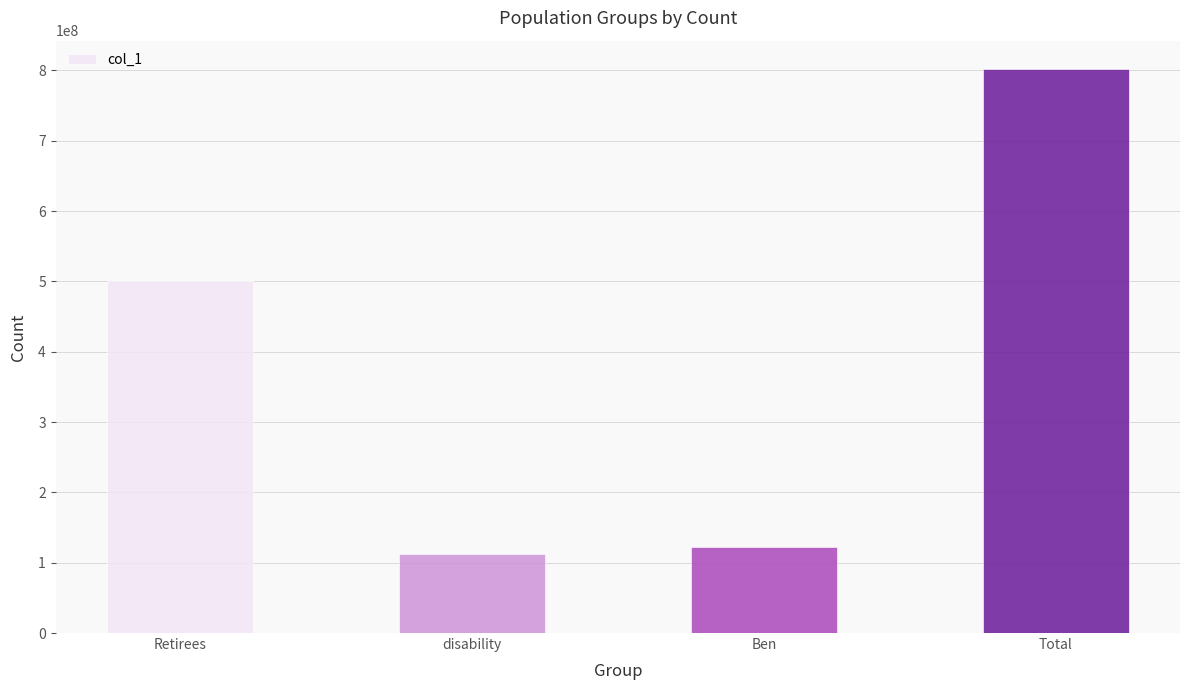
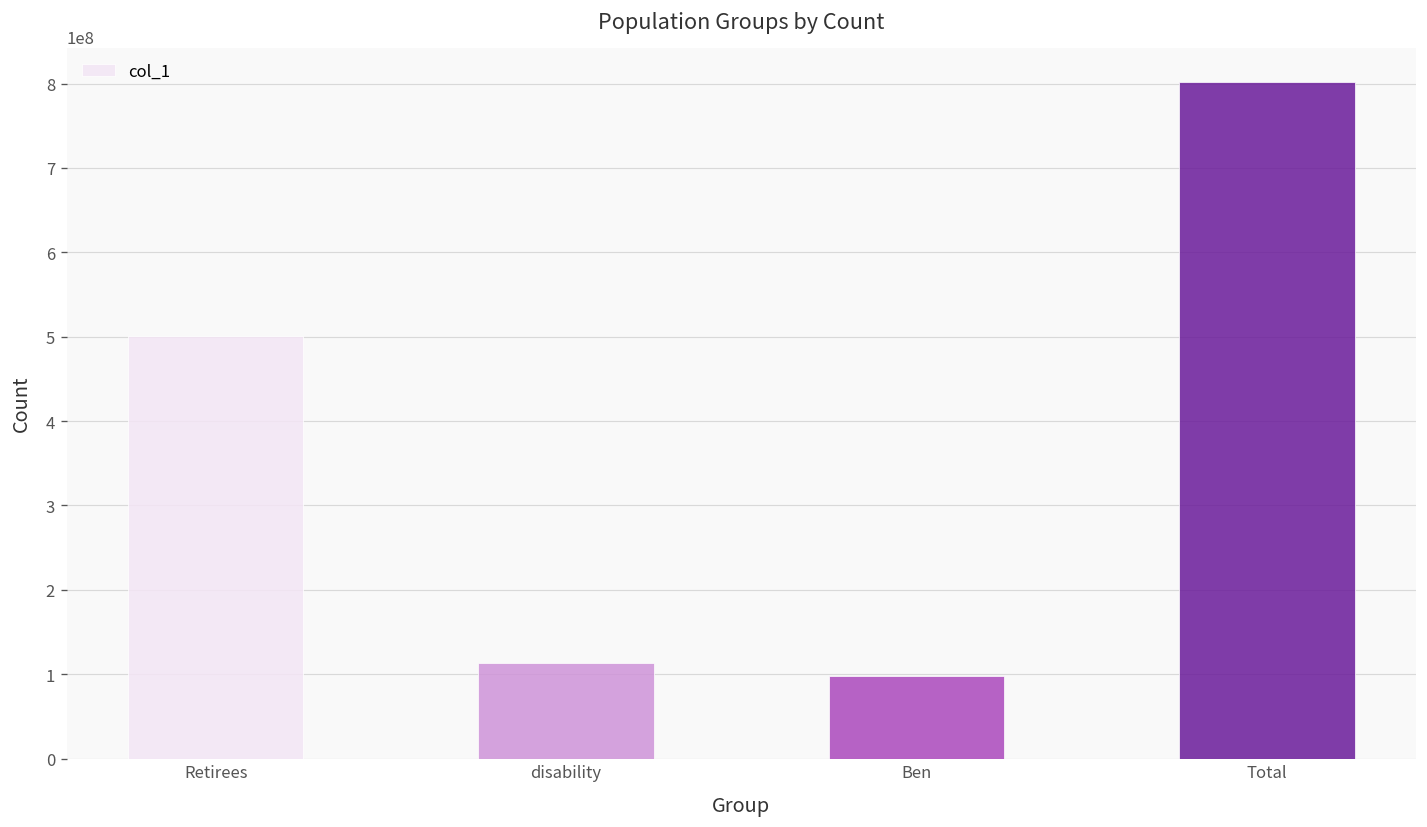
  {
    "Retirees": 500000000,
    "disability": 110000000,
-   "Ben": 120000000,
+   "Ben": 100000000,
    "Total": 800000000
  }
